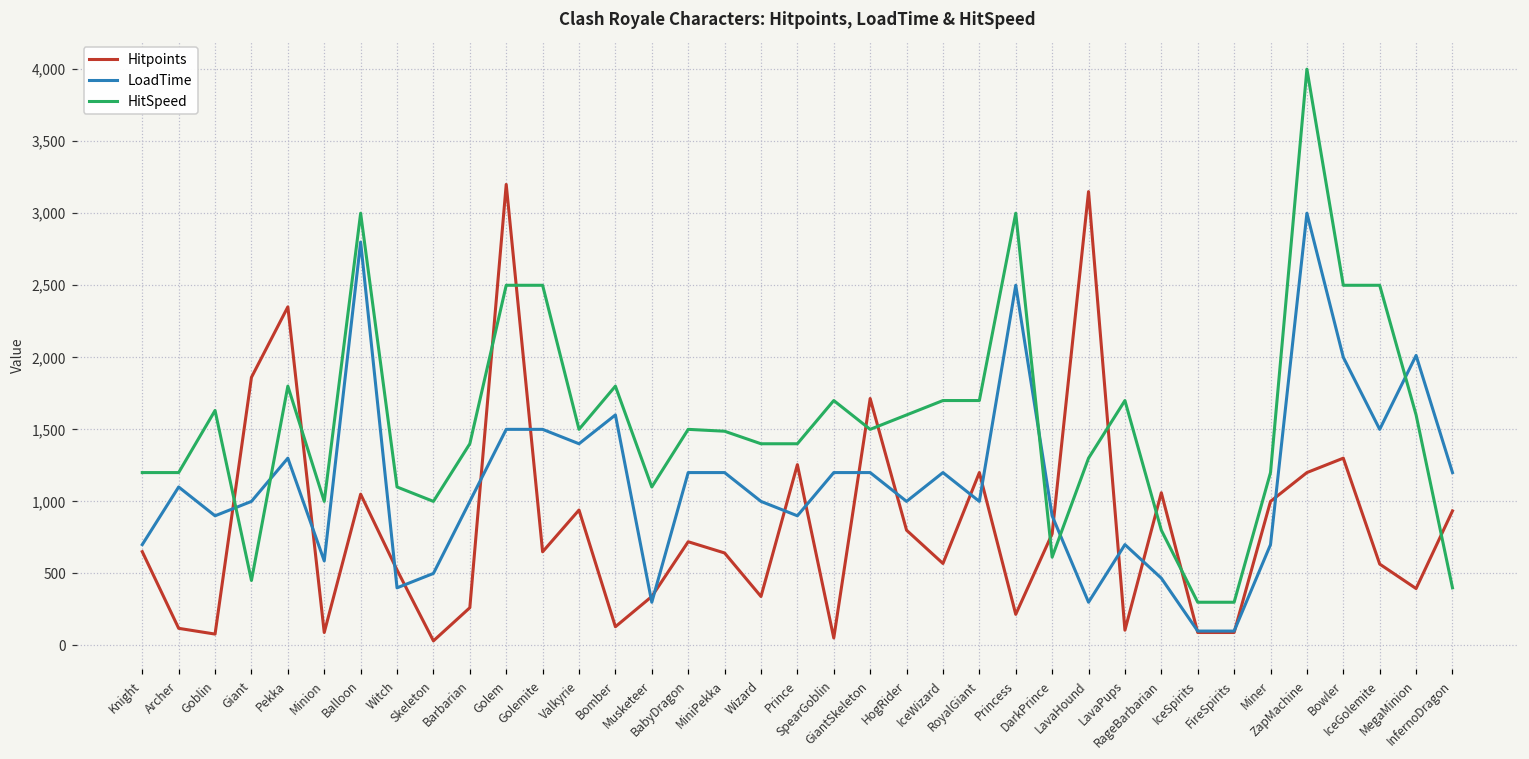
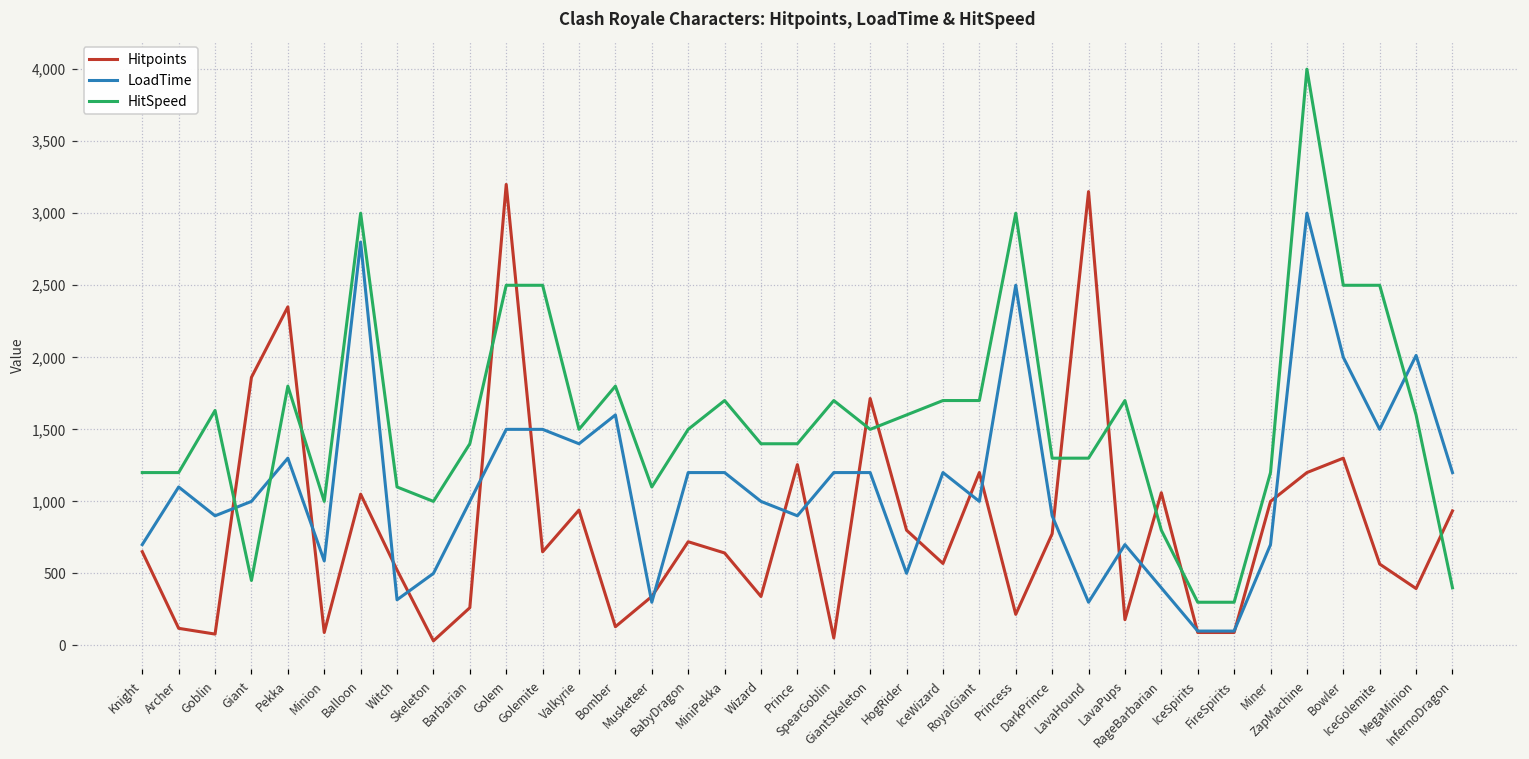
  {
    "Hitpoints": {
      "Knight": "650",
      "Archer": "120",
      "Goblin": "80",
      "Giant": "1,860",
      "Pekka": "2,350",
      "Minion": "90",
      "Balloon": "1,050",
      "Witch": "520",
      "Skeleton": "30",
      "Barbarian": "260",
      "Golem": "3,200",
      "Golemite": "650",
      "Valkyrie": "940",
      "Bomber": "130",
      "Musketeer": "340",
      "BabyDragon": "720",
      "MiniPekka": "640",
      "Wizard": "340",
      "Prince": "1,260",
      "SpearGoblin": "50",
      "GiantSkeleton": "1,710",
      "HogRider": "800",
      "IceWizard": "570",
      "RoyalGiant": "1,200",
      "Princess": "220",
      "DarkPrince": "780",
      "LavaHound": "3,150",
-     "LavaPups": "110",
+     "LavaPups": "180",
      "RageBarbarian": "1,060",
      "Miner": "1,000",
      "ZapMachine": "1,200",
      "Bowler": "1,300",
      "IceGolemite": "570",
      "MegaMinion": "400",
      "InfernoDragon": "930"
    },
    "LoadTime": {
      "Knight": "700",
      "Archer": "1,100",
      "Goblin": "900",
      "Giant": "1,000",
      "Pekka": "1,300",
      "Minion": "590",
      "Balloon": "2,800",
-     "Witch": "400",
+     "Witch": "320",
      "Skeleton": "500",
      "Barbarian": "1,000",
      "Golem": "1,500",
      "Golemite": "1,500",
      "Valkyrie": "1,400",
      "Bomber": "1,600",
      "Musketeer": "300",
      "BabyDragon": "1,200",
      "MiniPekka": "1,200",
      "Wizard": "1,000",
      "Prince": "900",
      "SpearGoblin": "1,200",
      "GiantSkeleton": "1,200",
-     "HogRider": "1,000",
+     "HogRider": "500",
      "IceWizard": "1,200",
      "RoyalGiant": "1,000",
      "Princess": "2,500",
      "DarkPrince": "900",
      "LavaHound": "300",
      "LavaPups": "700",
-     "RageBarbarian": "470",
+     "RageBarbarian": "400",
      "Miner": "700",
      "ZapMachine": "3,000",
      "Bowler": "2,000",
      "IceGolemite": "1,500",
      "MegaMinion": "2,010",
      "InfernoDragon": "1,200"
    },
    "HitSpeed": {
      "Knight": "1,200",
      "Archer": "1,200",
      "Goblin": "1,630",
      "Giant": "450",
      "Pekka": "1,800",
      "Minion": "1,000",
      "Balloon": "3,000",
      "Witch": "1,100",
      "Skeleton": "1,000",
      "Barbarian": "1,400",
      "Golem": "2,500",
      "Golemite": "2,500",
      "Valkyrie": "1,500",
      "Bomber": "1,800",
      "Musketeer": "1,100",
      "BabyDragon": "1,500",
-     "MiniPekka": "1,490",
+     "MiniPekka": "1,700",
      "Wizard": "1,400",
      "Prince": "1,400",
      "SpearGoblin": "1,700",
      "GiantSkeleton": "1,500",
      "HogRider": "1,600",
      "IceWizard": "1,700",
      "RoyalGiant": "1,700",
      "Princess": "3,000",
-     "DarkPrince": "610",
+     "DarkPrince": "1,300",
      "LavaHound": "1,300",
      "LavaPups": "1,700",
      "RageBarbarian": "800",
      "IceSpirits": "300",
      "FireSpirits": "300",
      "Miner": "1,200",
      "ZapMachine": "4,000",
      "Bowler": "2,500",
      "IceGolemite": "2,500",
      "MegaMinion": "1,600",
      "InfernoDragon": "400"
    }
  }
